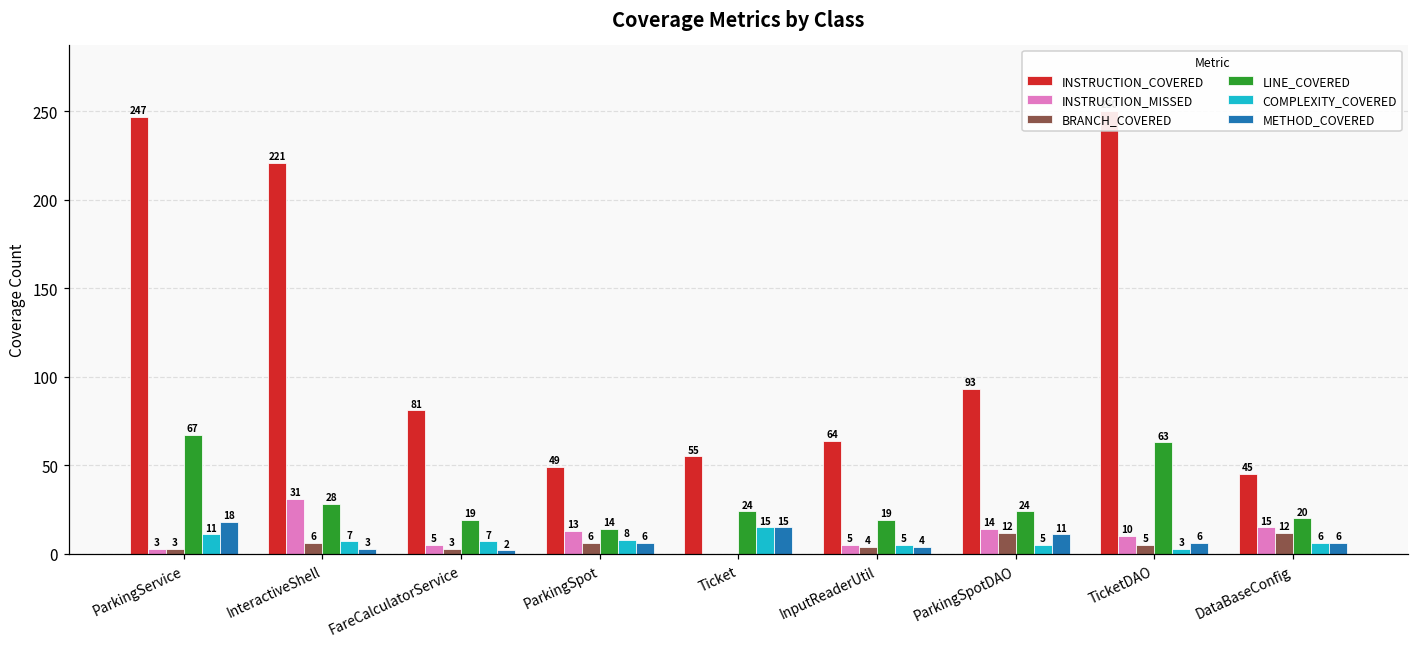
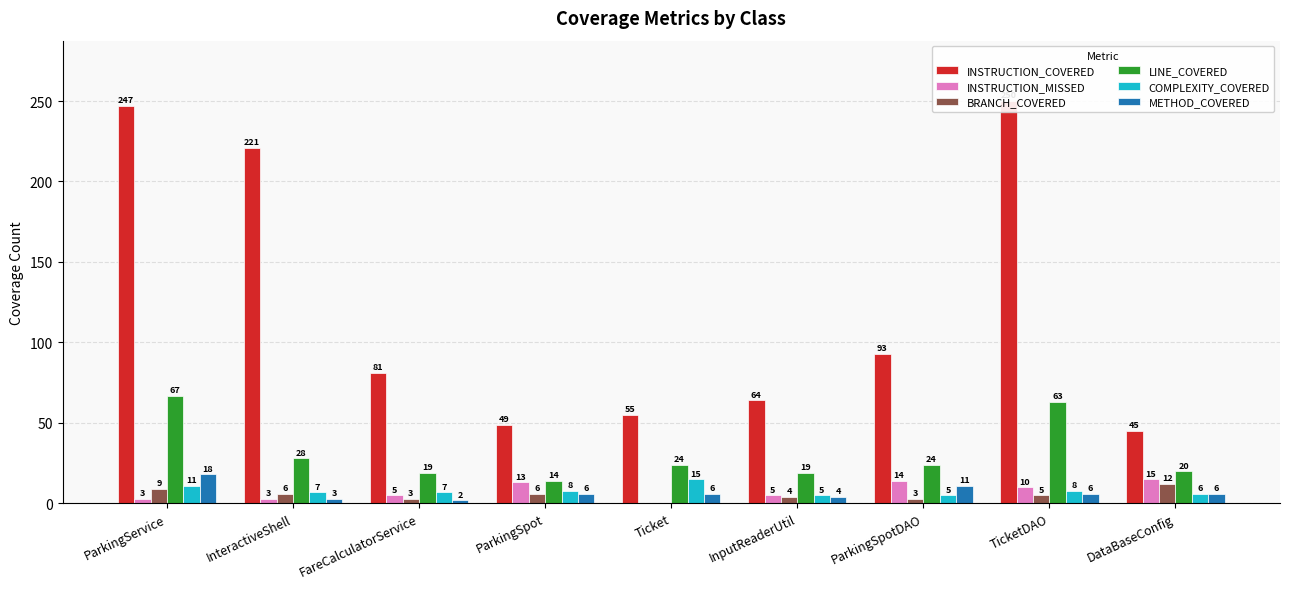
  {
    "INSTRUCTION_COVERED": {
      "ParkingService": 247,
      "InteractiveShell": 221,
      "FareCalculatorService": 81,
      "ParkingSpot": 49,
      "Ticket": 55,
      "InputReaderUtil": 64,
      "ParkingSpotDAO": 93,
      "DataBaseConfig": 45
    },
    "INSTRUCTION_MISSED": {
      "ParkingService": 3,
-     "InteractiveShell": 31,
+     "InteractiveShell": 3,
      "FareCalculatorService": 5,
      "ParkingSpot": 13,
      "InputReaderUtil": 5,
      "ParkingSpotDAO": 14,
      "TicketDAO": 10,
      "DataBaseConfig": 15
    },
    "BRANCH_COVERED": {
-     "ParkingService": 3,
+     "ParkingService": 9,
      "InteractiveShell": 6,
      "FareCalculatorService": 3,
      "ParkingSpot": 6,
      "InputReaderUtil": 4,
-     "ParkingSpotDAO": 12,
+     "ParkingSpotDAO": 3,
      "TicketDAO": 5,
      "DataBaseConfig": 12
    },
    "LINE_COVERED": {
      "ParkingService": 67,
      "InteractiveShell": 28,
      "FareCalculatorService": 19,
      "ParkingSpot": 14,
      "Ticket": 24,
      "InputReaderUtil": 19,
      "ParkingSpotDAO": 24,
      "TicketDAO": 63,
      "DataBaseConfig": 20
    },
    "COMPLEXITY_COVERED": {
      "ParkingService": 11,
      "InteractiveShell": 7,
      "FareCalculatorService": 7,
      "ParkingSpot": 8,
      "Ticket": 15,
      "InputReaderUtil": 5,
      "ParkingSpotDAO": 5,
-     "TicketDAO": 3,
+     "TicketDAO": 8,
      "DataBaseConfig": 6
    },
    "METHOD_COVERED": {
      "ParkingService": 18,
      "InteractiveShell": 3,
      "FareCalculatorService": 2,
      "ParkingSpot": 6,
-     "Ticket": 15,
+     "Ticket": 6,
      "InputReaderUtil": 4,
      "ParkingSpotDAO": 11,
      "TicketDAO": 6,
      "DataBaseConfig": 6
    }
  }
